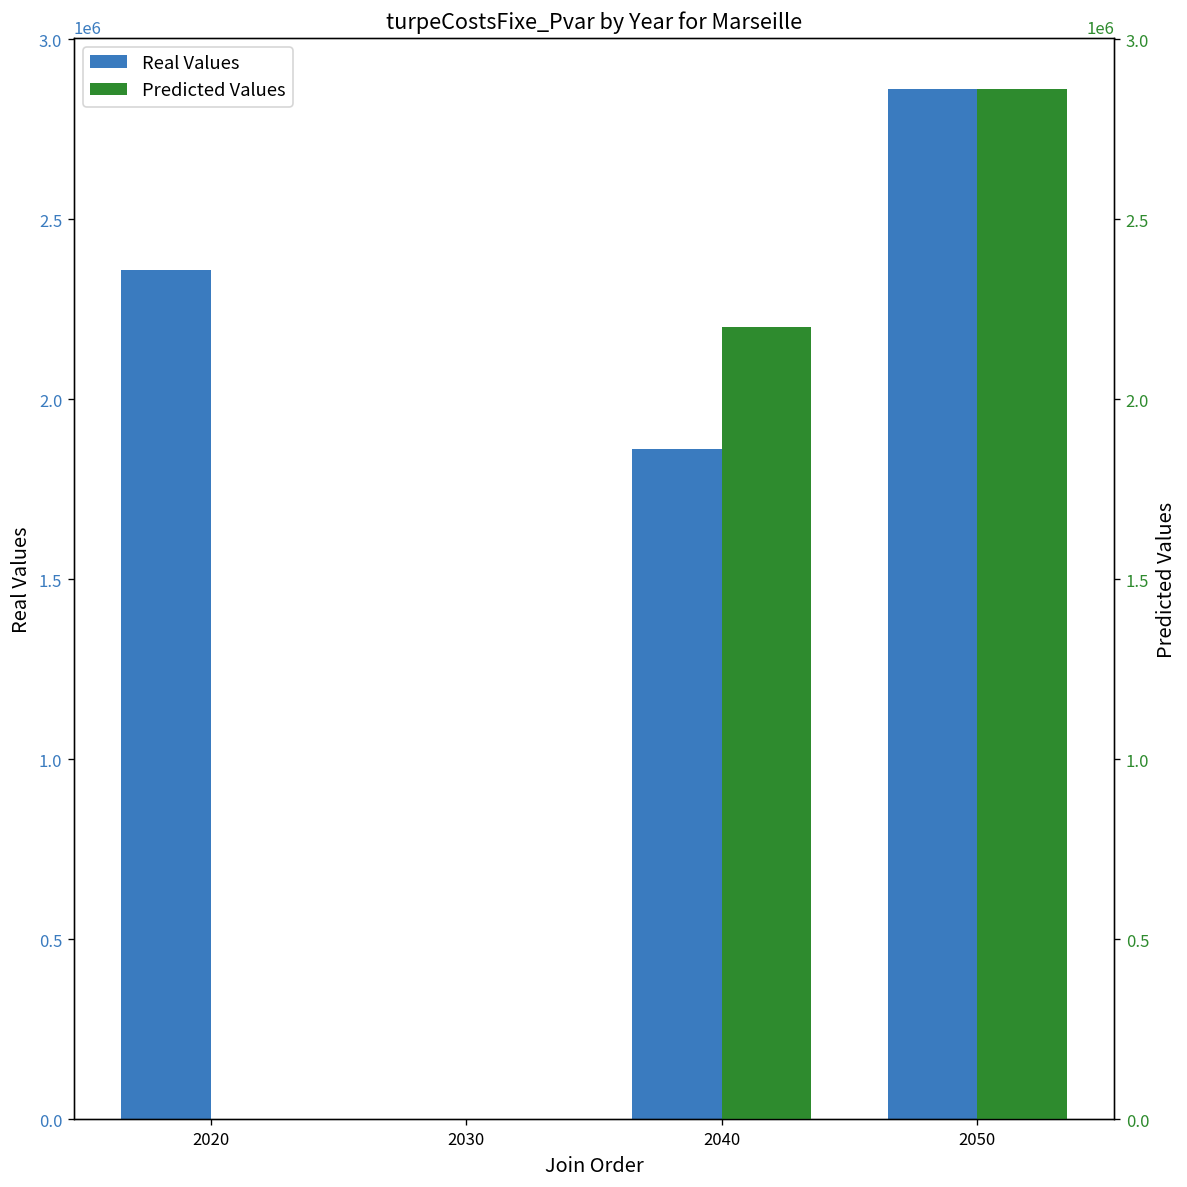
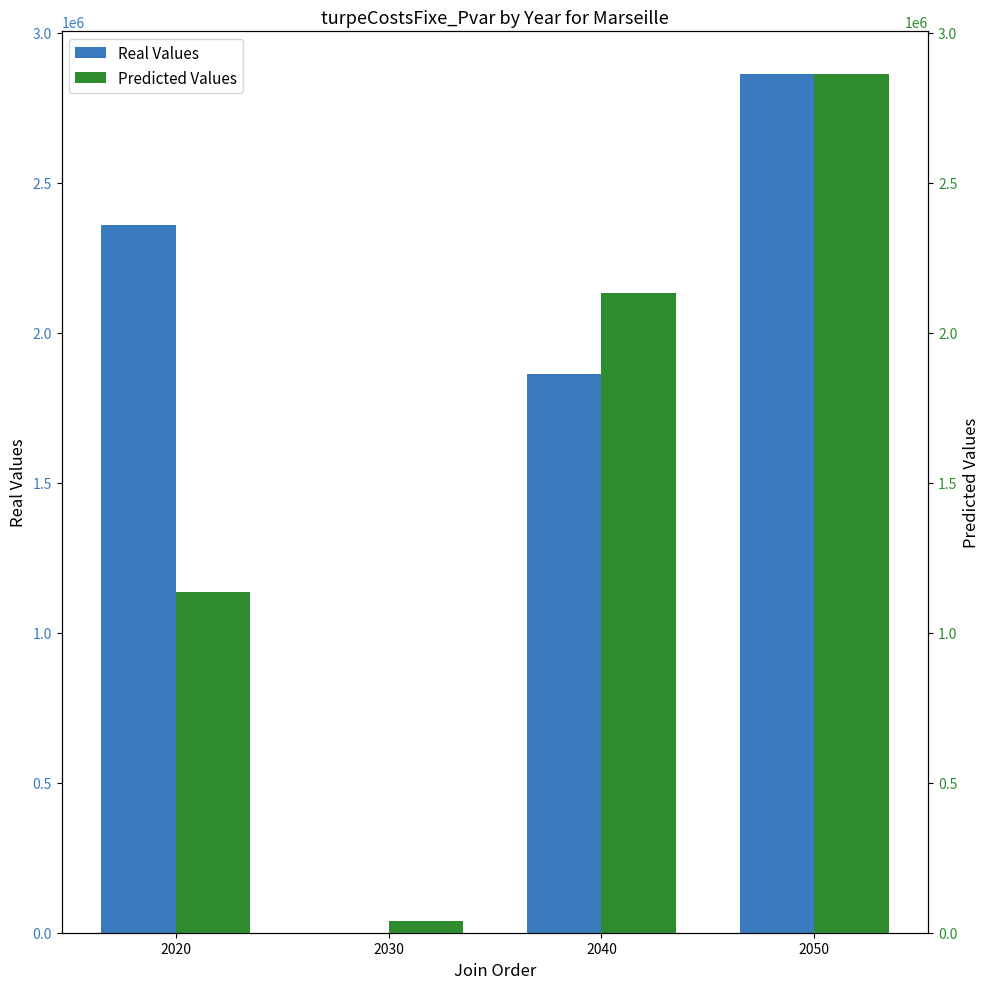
  {
    "Real Values": {
      "2020": 2360000,
      "2030": 0,
      "2040": 1860000,
      "2050": 2860000
    },
    "Predicted Values": {
-     "2020": 0,
-     "2030": 0,
-     "2040": 2200000,
+     "2020": 1130000,
+     "2030": 40000,
+     "2040": 2130000,
      "2050": 2860000
    }
  }
